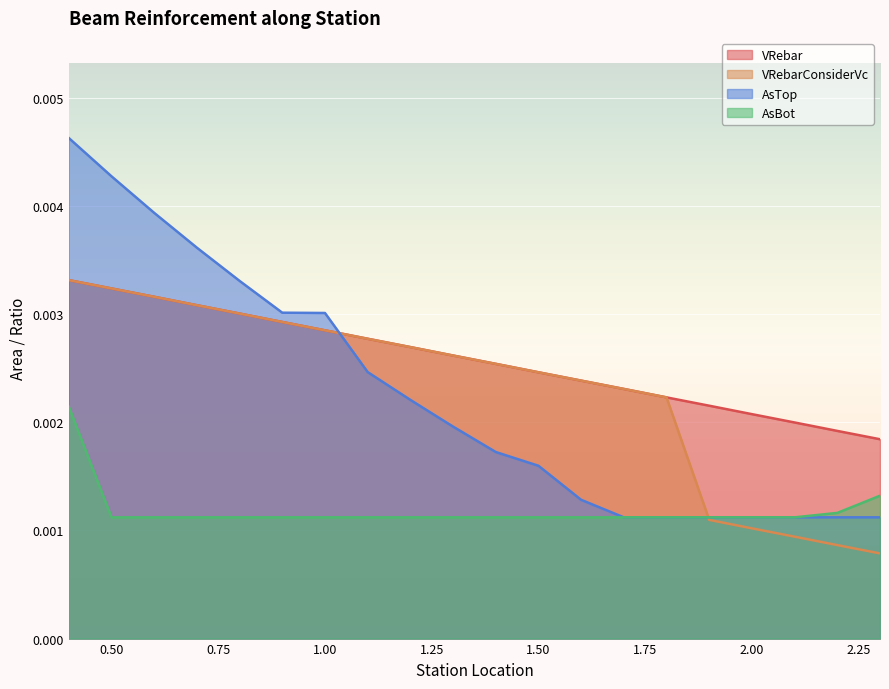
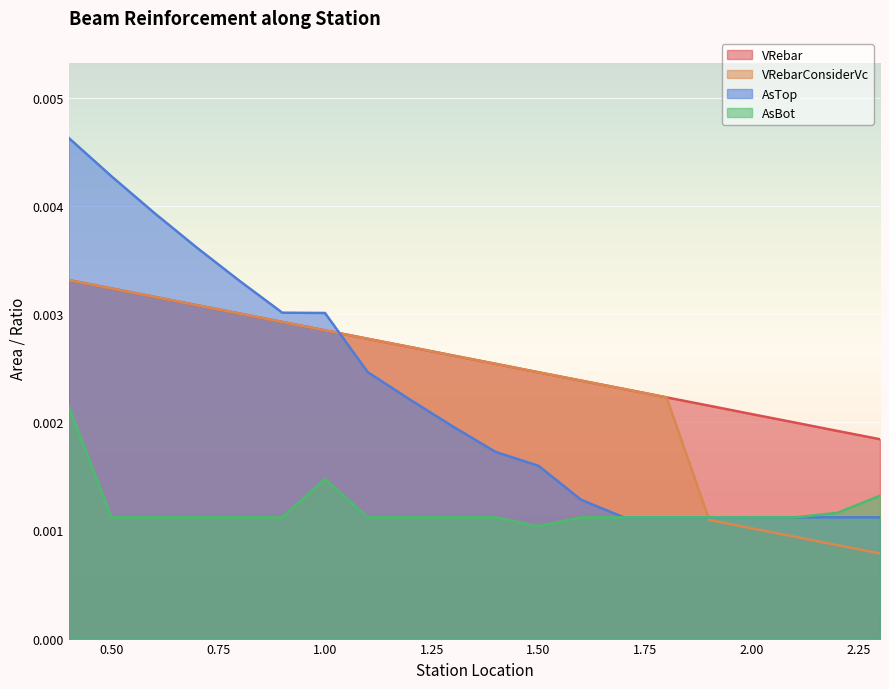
  {
    "AsTop": {
      "0.50": 0.00427,
      "1.00": 0.00301,
      "1.50": 0.00160
    },
    "AsBot": {
      "0.50": 0.00112,
-     "1.00": 0.00112,
-     "1.50": 0.00112
+     "1.00": 0.00148,
+     "1.50": 0.00104
    }
  }
